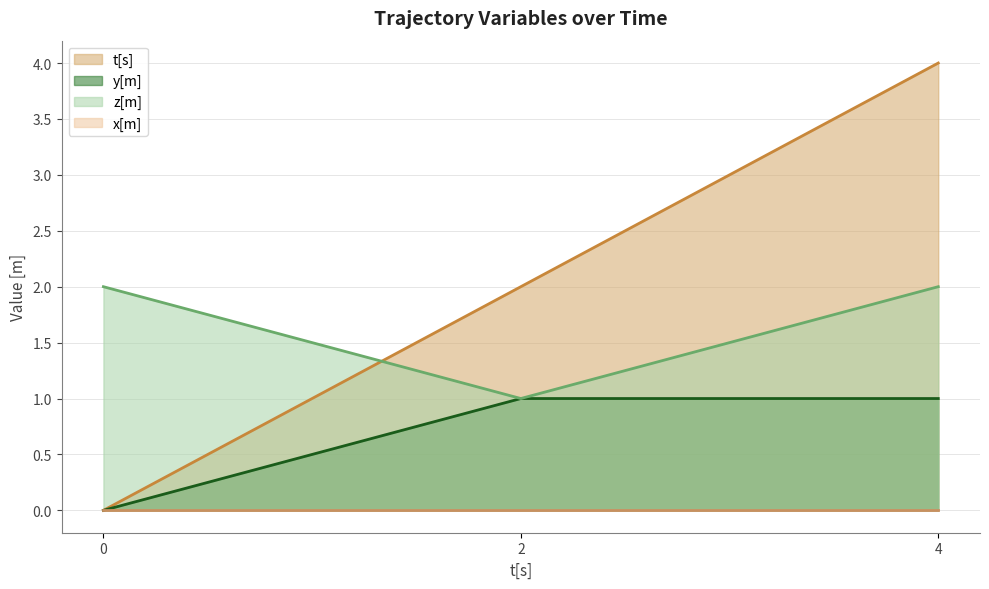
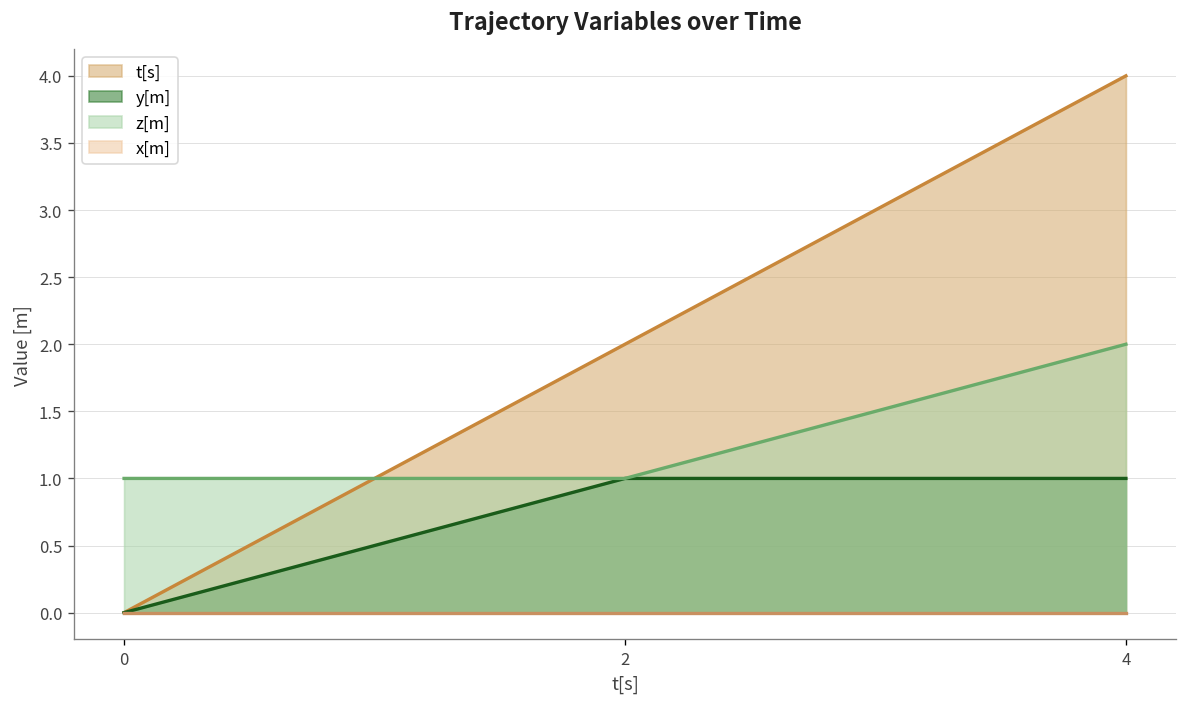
  {
    "y[m]": {
      "4": 1
    },
    "z[m]": {
-     "0": 2,
+     "0": 1,
      "4": 2
    }
  }
